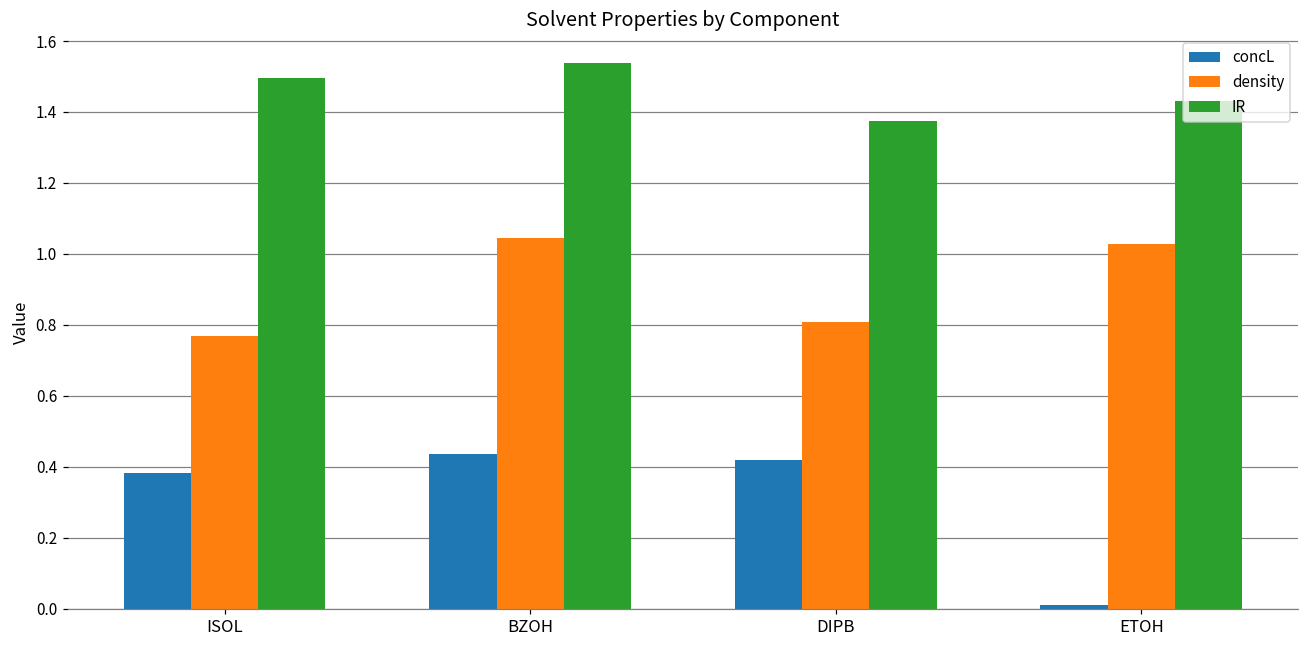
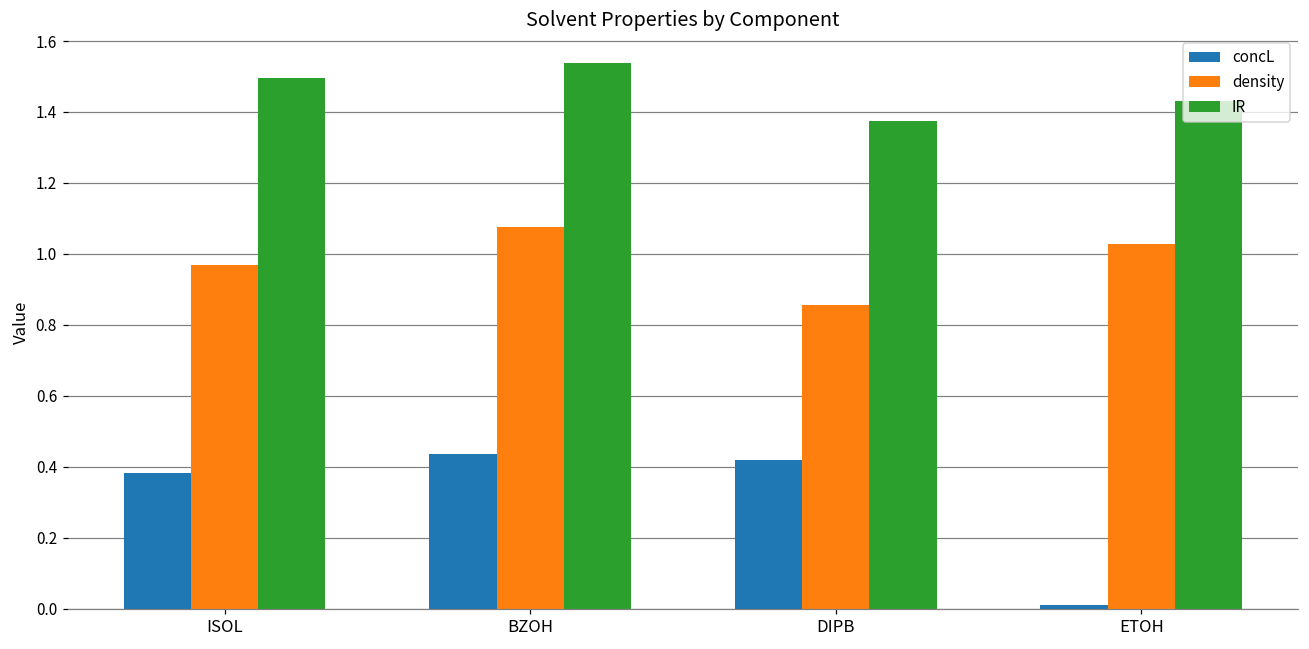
  {
    "concL": {
      "ISOL": 0.38,
      "BZOH": 0.44,
      "DIPB": 0.42,
      "ETOH": 0.01
    },
    "density": {
-     "ISOL": 0.77,
-     "BZOH": 1.05,
-     "DIPB": 0.81,
+     "ISOL": 0.97,
+     "BZOH": 1.08,
+     "DIPB": 0.86,
      "ETOH": 1.03
    },
    "IR": {
      "ISOL": 1.50,
      "BZOH": 1.54,
      "DIPB": 1.38
    }
  }
